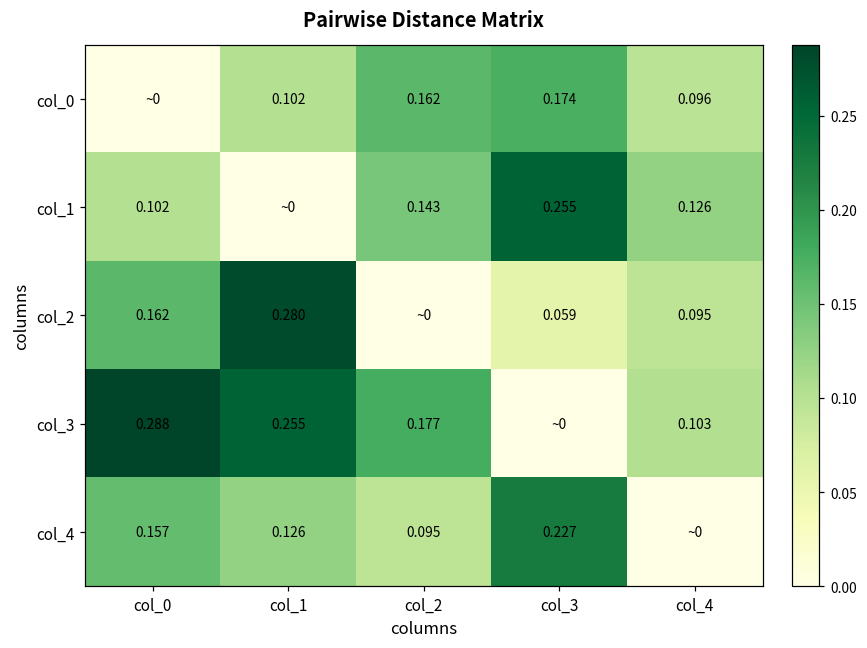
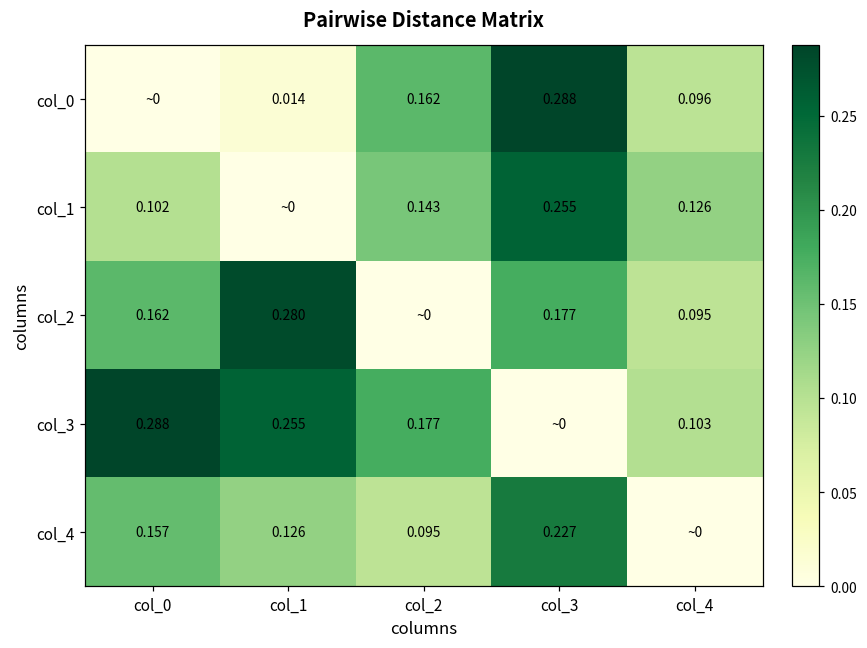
  {
    "col_0": {
      "col_0": 0,
-     "col_1": 0.102,
+     "col_1": 0.014,
      "col_2": 0.162,
-     "col_3": 0.174,
+     "col_3": 0.288,
      "col_4": 0.096
    },
    "col_1": {
      "col_0": 0.102,
      "col_1": 0,
      "col_2": 0.143,
      "col_3": 0.255,
      "col_4": 0.126
    },
    "col_2": {
      "col_0": 0.162,
      "col_1": 0.280,
      "col_2": 0,
-     "col_3": 0.059,
+     "col_3": 0.177,
      "col_4": 0.095
    },
    "col_3": {
      "col_0": 0.288,
      "col_1": 0.255,
      "col_2": 0.177,
      "col_3": 0,
      "col_4": 0.103
    },
    "col_4": {
      "col_0": 0.157,
      "col_1": 0.126,
      "col_2": 0.095,
      "col_3": 0.227,
      "col_4": 0
    }
  }
